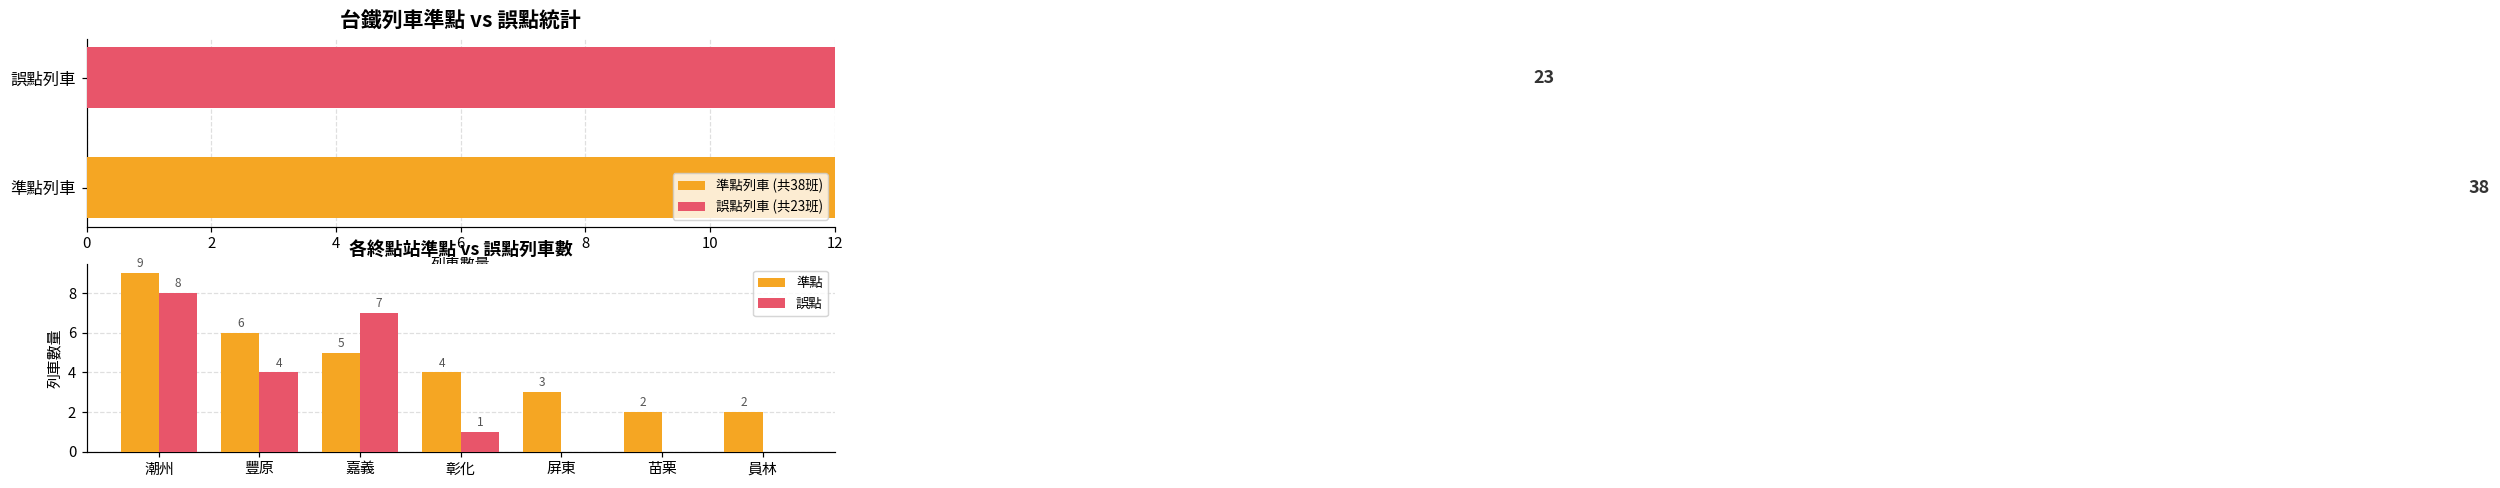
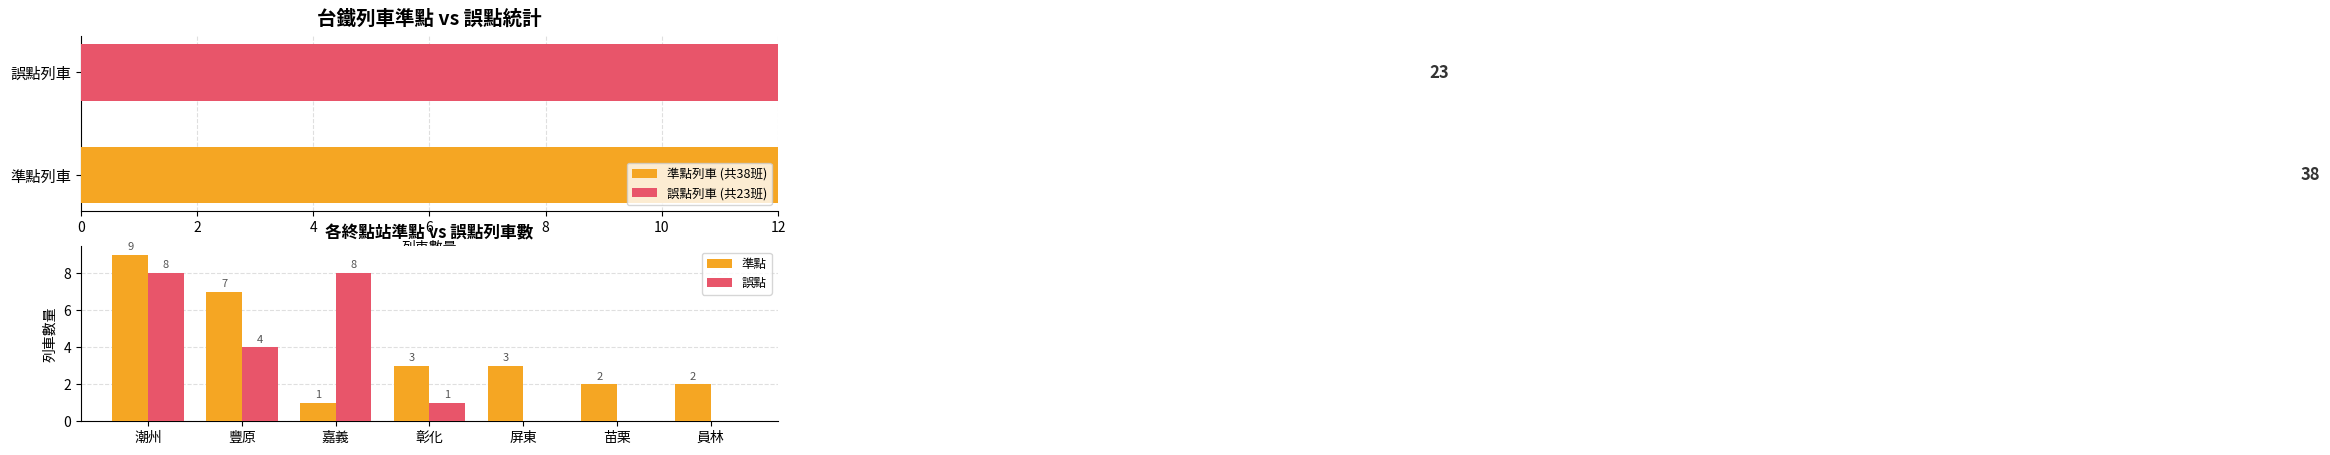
  {
    "各終點站準點 vs 誤點列車數": {
      "準點": {
        "潮州": 9,
-       "豐原": 6,
-       "嘉義": 5,
-       "彰化": 4,
+       "豐原": 7,
+       "嘉義": 1,
+       "彰化": 3,
        "屏東": 3,
        "苗栗": 2,
        "員林": 2
      },
      "誤點": {
        "潮州": 8,
        "豐原": 4,
-       "嘉義": 7,
+       "嘉義": 8,
        "彰化": 1
      }
    }
  }
